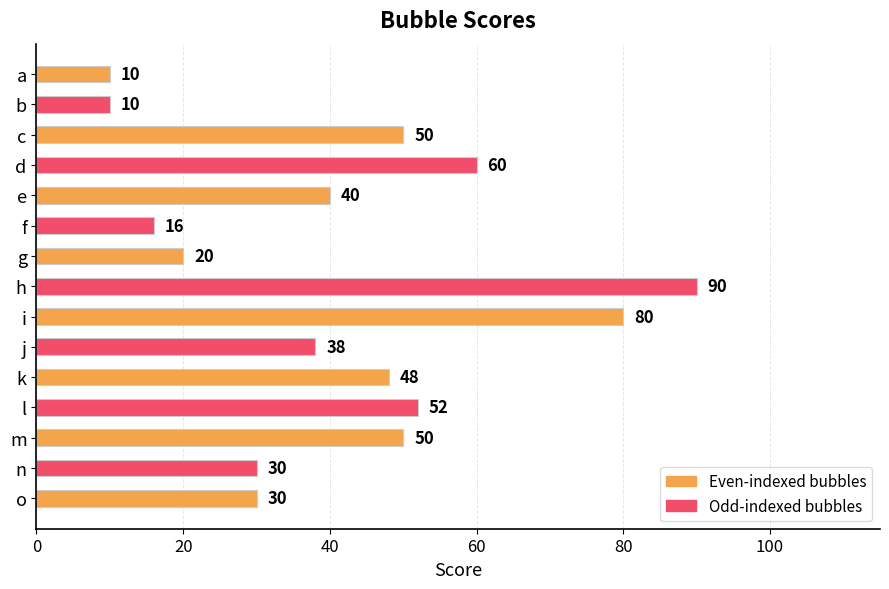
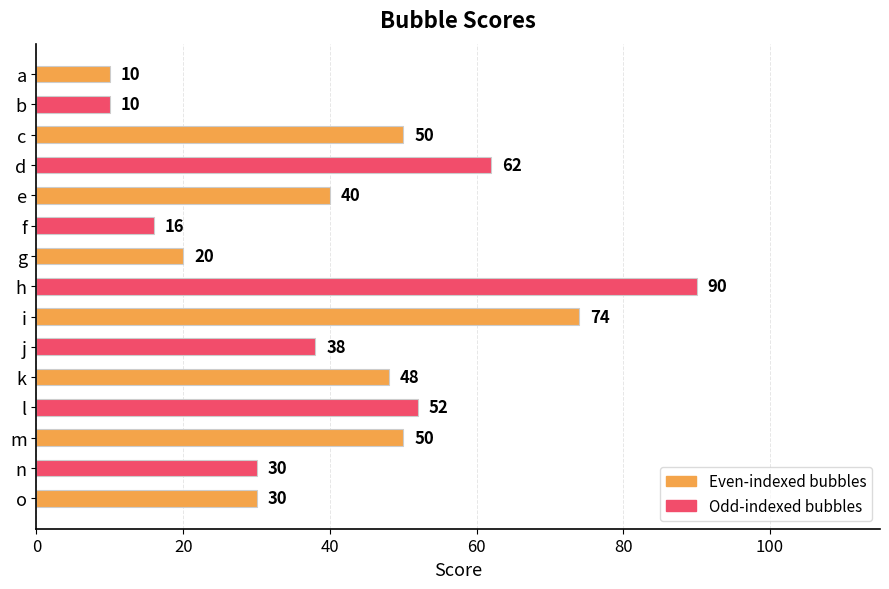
  {
    "a": 10,
    "b": 10,
    "c": 50,
-   "d": 60,
+   "d": 62,
    "e": 40,
    "f": 16,
    "g": 20,
    "h": 90,
-   "i": 80,
+   "i": 74,
    "j": 38,
    "k": 48,
    "l": 52,
    "m": 50,
    "n": 30,
    "o": 30
  }
